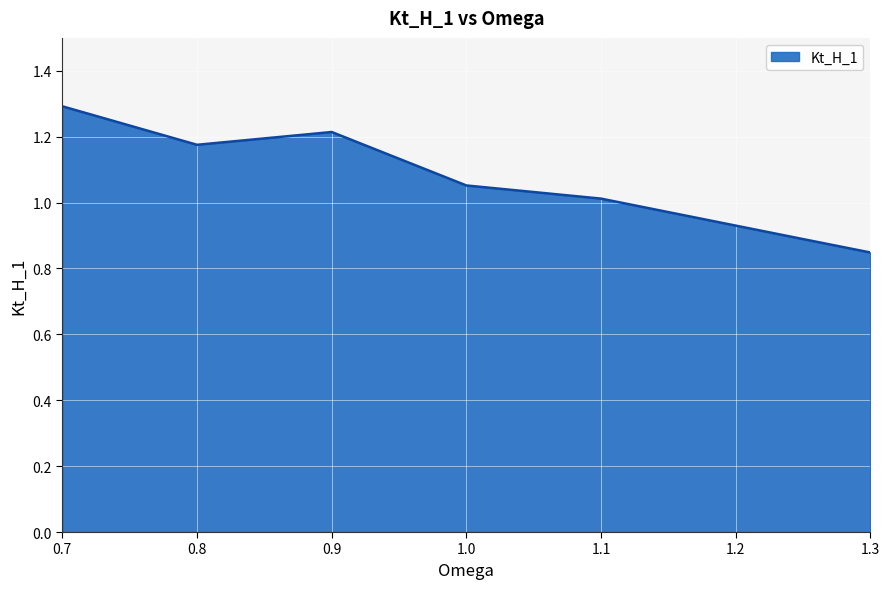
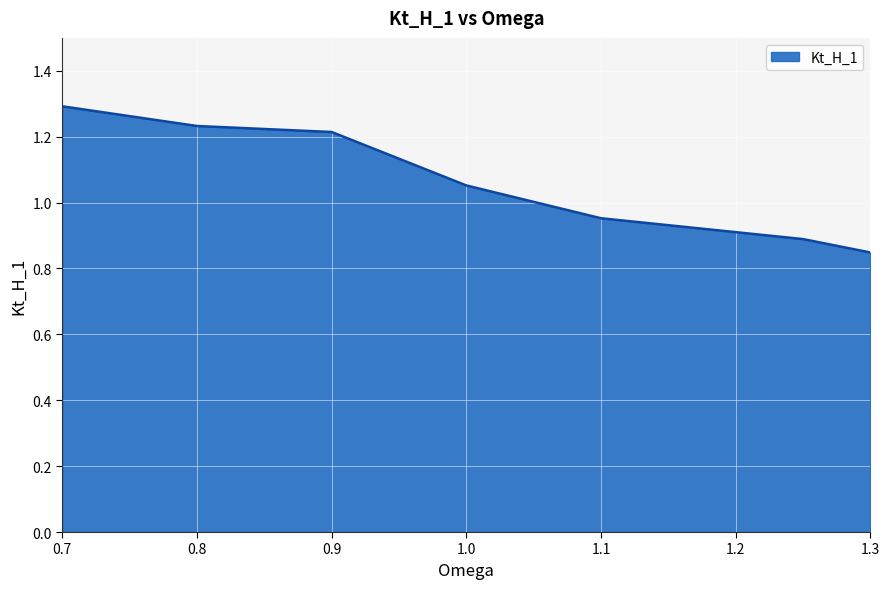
  {
    "0.7": 1.29,
-   "0.8": 1.18,
+   "0.8": 1.23,
    "0.9": 1.21,
    "1.0": 1.05,
-   "1.1": 1.01,
+   "1.1": 0.95,
    "1.3": 0.85
  }
